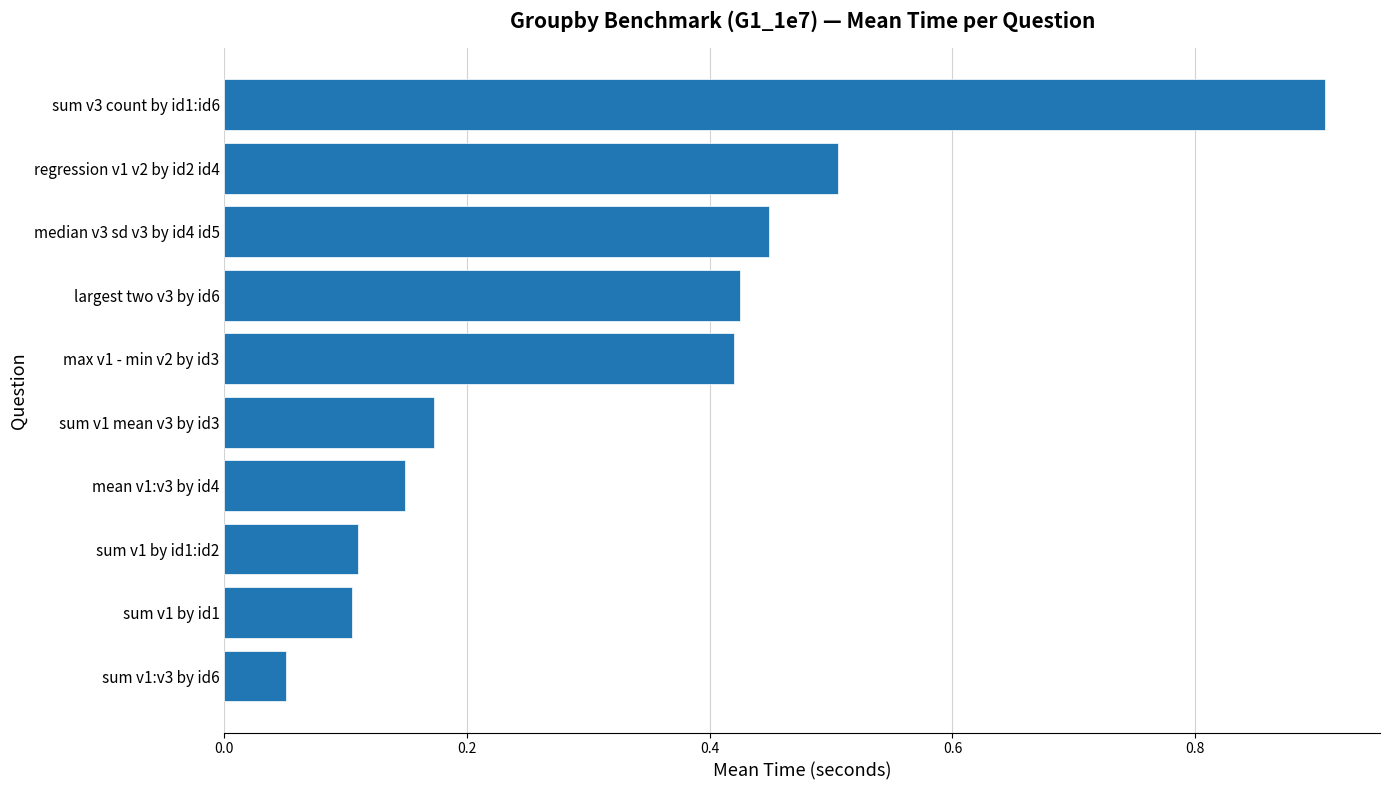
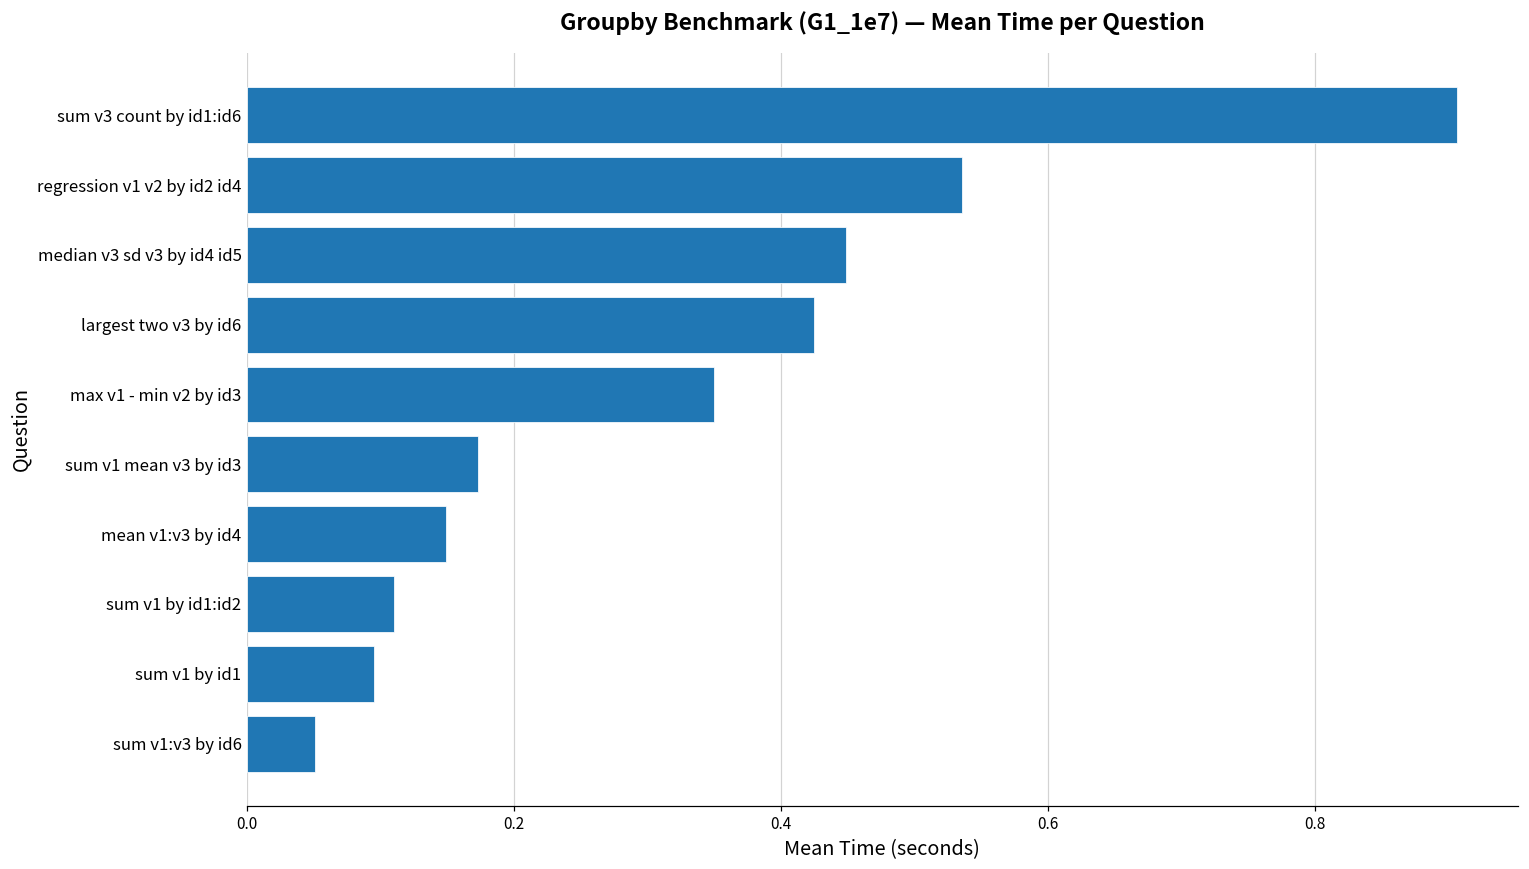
  {
    "sum v3 count by id1:id6": 0.907,
-   "regression v1 v2 by id2 id4": 0.506,
+   "regression v1 v2 by id2 id4": 0.536,
    "median v3 sd v3 by id4 id5": 0.449,
    "largest two v3 by id6": 0.425,
-   "max v1 - min v2 by id3": 0.42,
+   "max v1 - min v2 by id3": 0.35,
    "sum v1 mean v3 by id3": 0.173,
    "mean v1:v3 by id4": 0.149,
    "sum v1 by id1:id2": 0.110,
-   "sum v1 by id1": 0.105,
+   "sum v1 by id1": 0.095,
    "sum v1:v3 by id6": 0.051
  }
